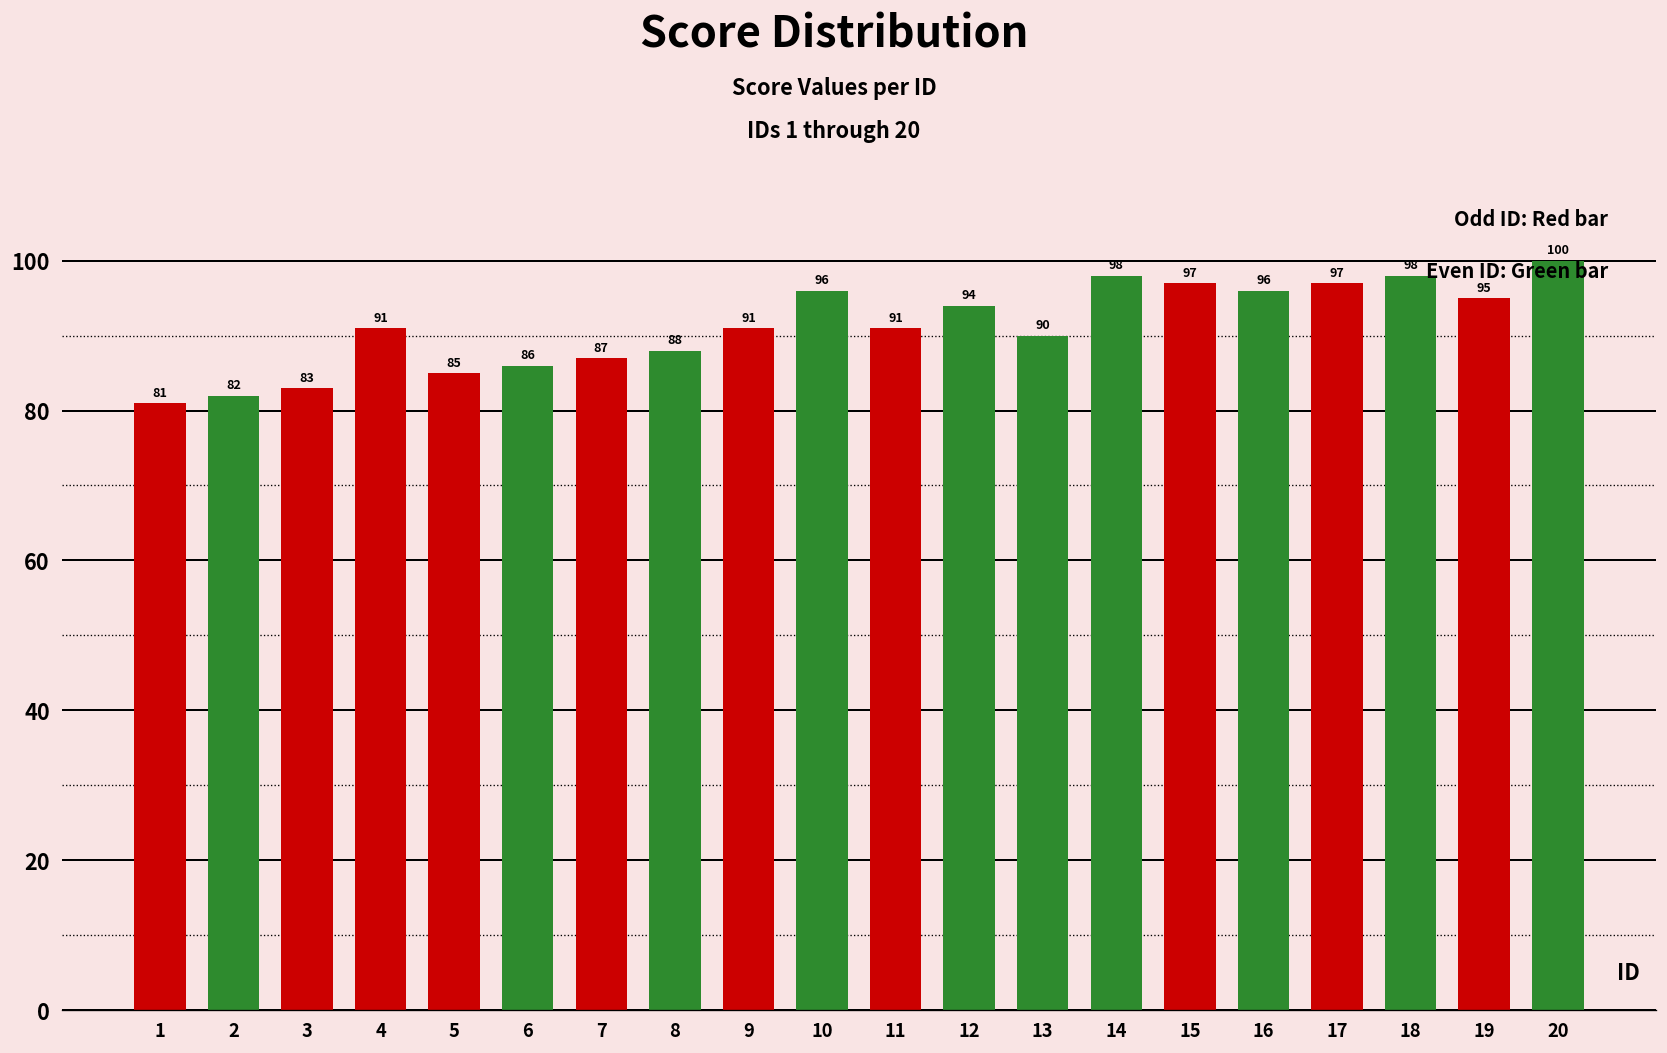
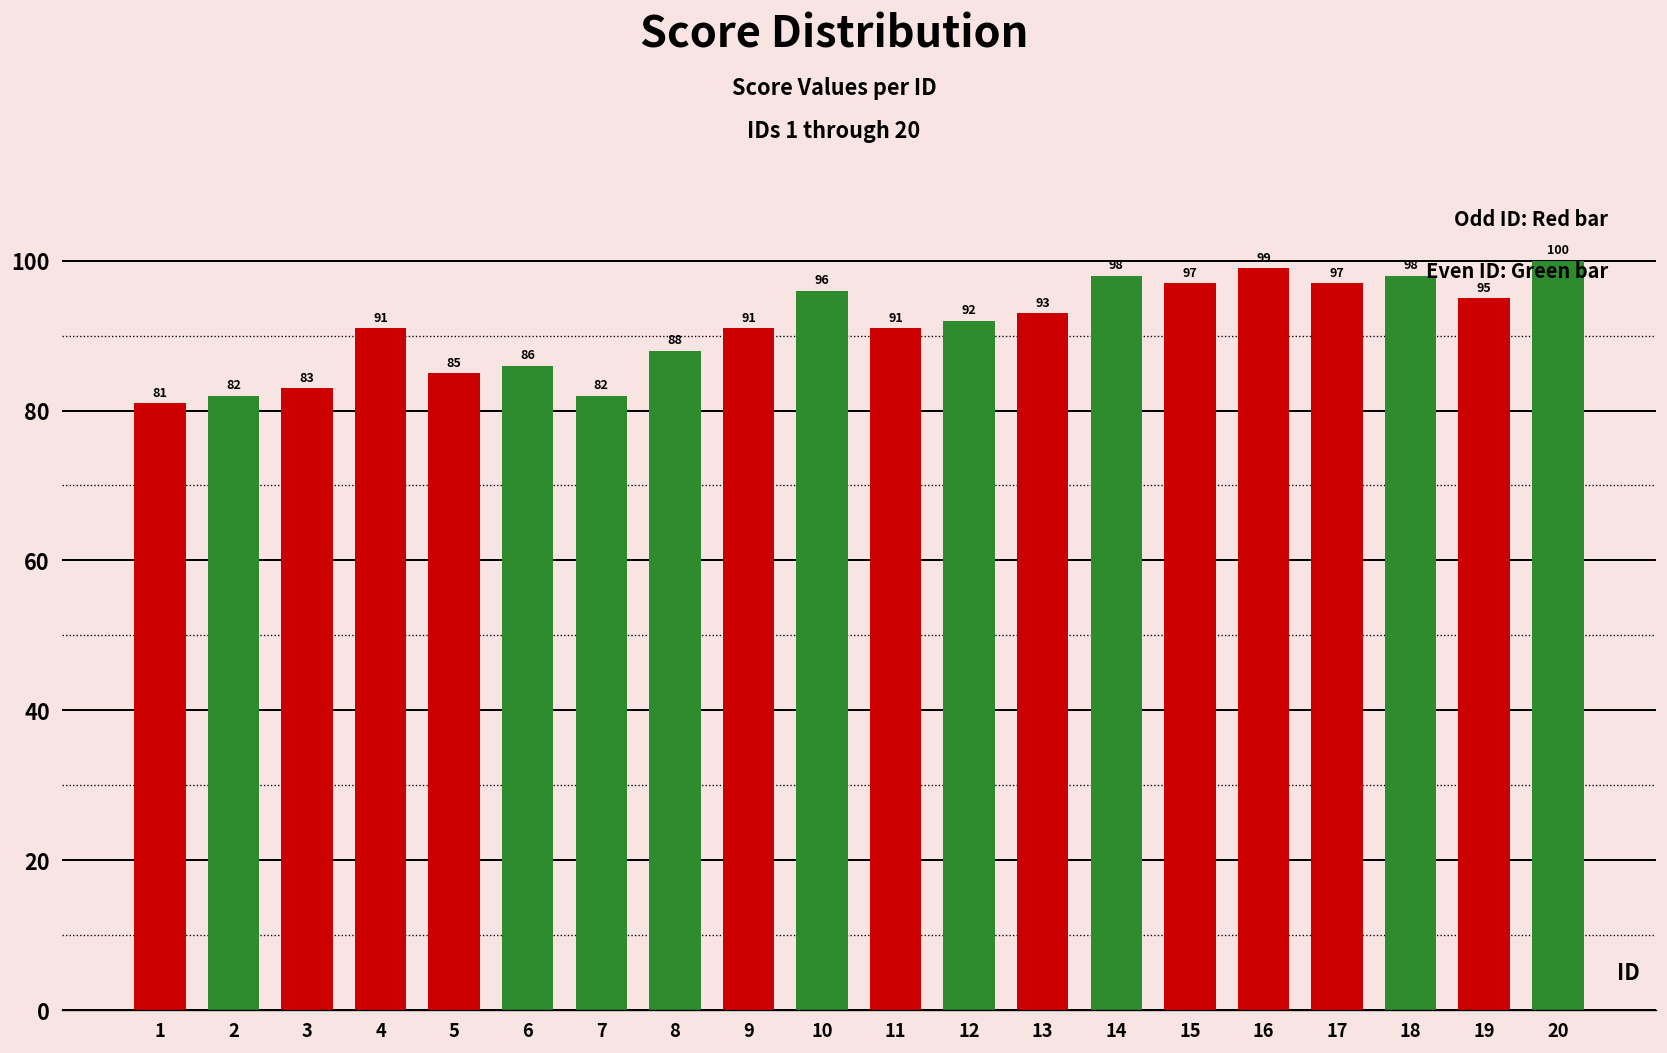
  {
    "1": 81,
    "2": 82,
    "3": 83,
    "4": 91,
    "5": 85,
    "6": 86,
-   "7": 87,
+   "7": 82,
    "8": 88,
    "9": 91,
    "10": 96,
    "11": 91,
-   "12": 94,
-   "13": 90,
+   "12": 92,
+   "13": 93,
    "14": 98,
    "15": 97,
-   "16": 96,
+   "16": 99,
    "17": 97,
    "18": 98,
    "19": 95,
    "20": 100
  }
